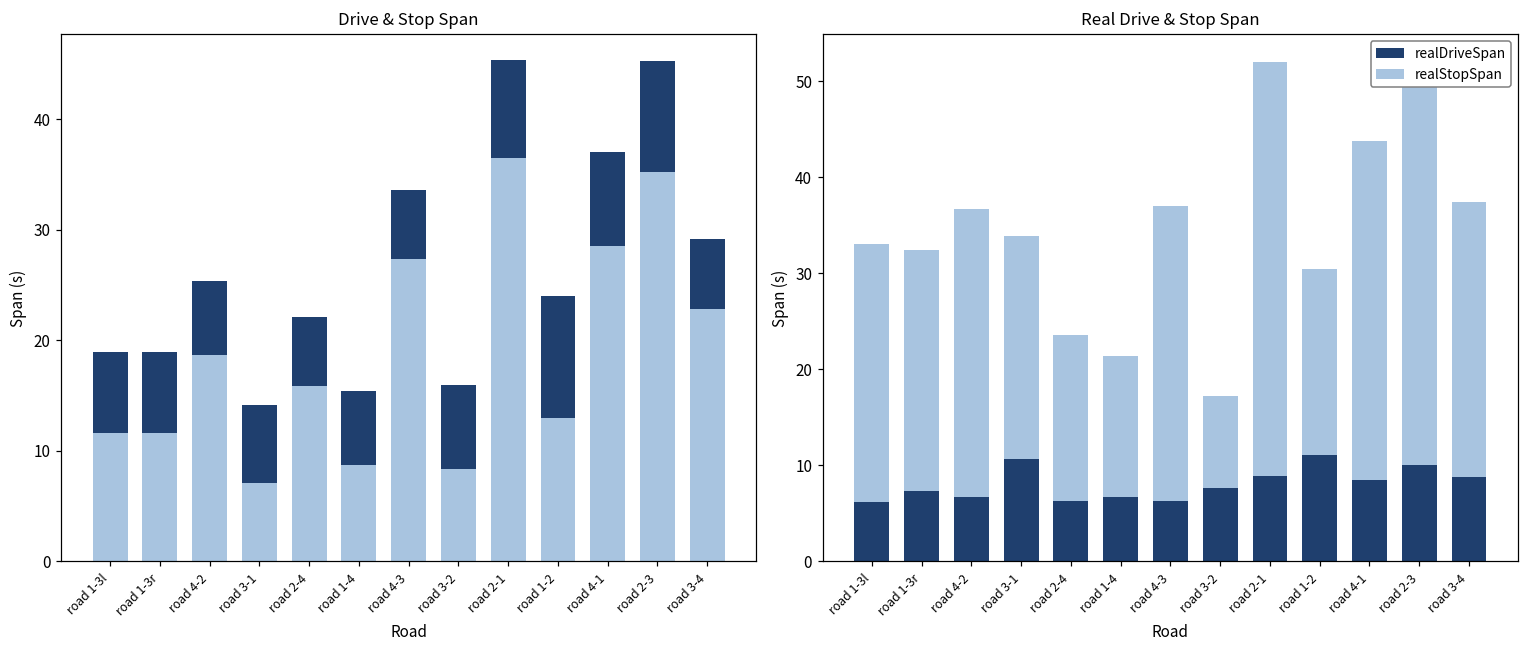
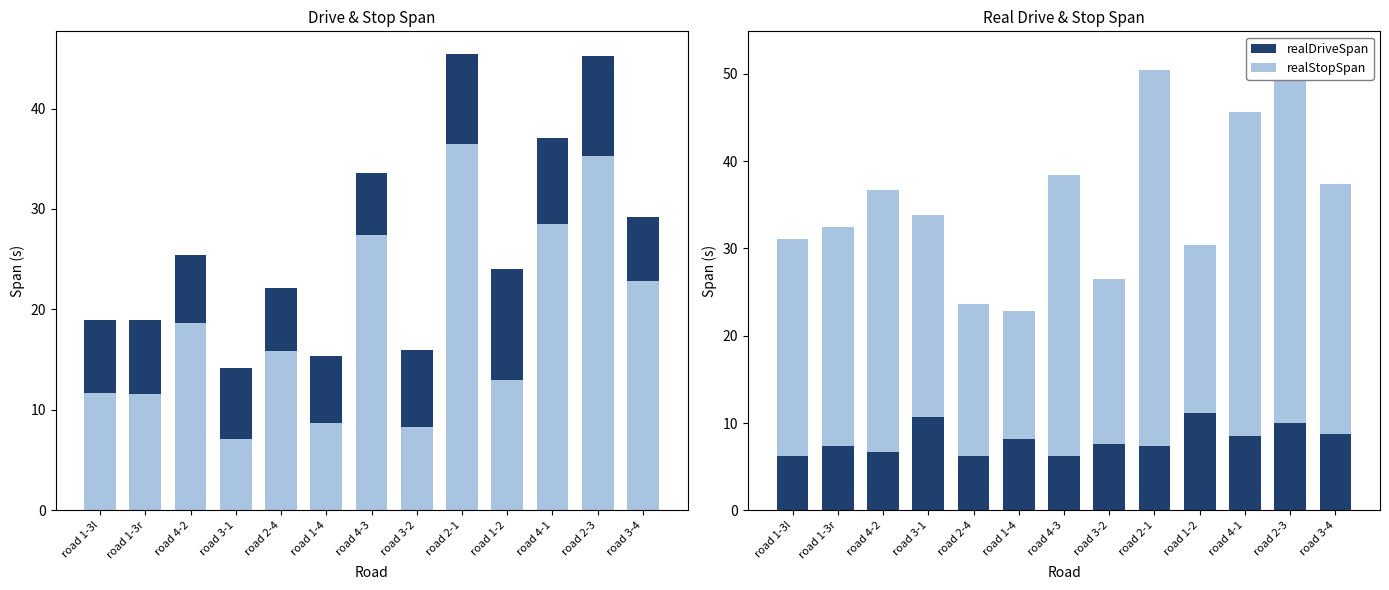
  {
    "Real Drive & Stop Span": {
      "realDriveSpan": {
        "road 1-3l": 6,
        "road 1-3r": 7,
        "road 4-2": 7,
        "road 3-1": 11,
        "road 2-4": 6,
-       "road 1-4": 7,
+       "road 1-4": 8,
        "road 4-3": 6,
        "road 3-2": 8,
-       "road 2-1": 9,
+       "road 2-1": 7,
        "road 1-2": 11,
        "road 4-1": 9,
        "road 2-3": 10,
        "road 3-4": 9
      },
      "realStopSpan": {
-       "road 1-3l": 27,
+       "road 1-3l": 25,
        "road 1-3r": 25,
        "road 4-2": 30,
        "road 3-1": 23,
        "road 2-4": 17,
        "road 1-4": 15,
-       "road 4-3": 31,
-       "road 3-2": 10,
+       "road 4-3": 32,
+       "road 3-2": 19,
        "road 2-1": 43,
        "road 1-2": 19,
-       "road 4-1": 35,
+       "road 4-1": 37,
        "road 3-4": 29
      }
    }
  }
